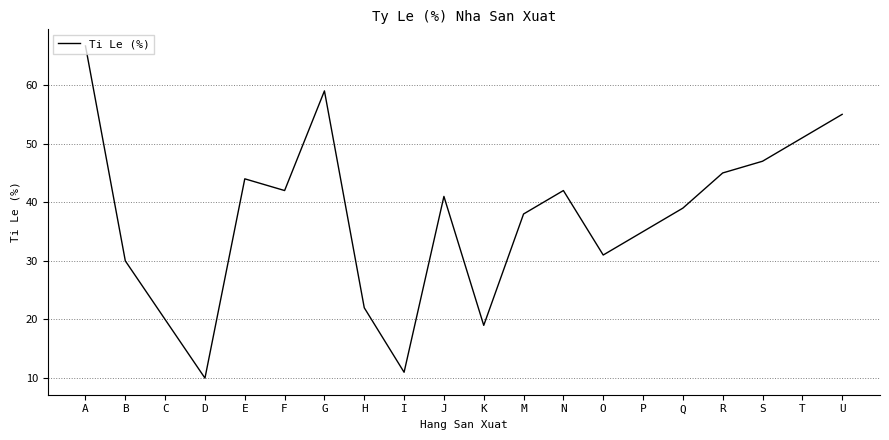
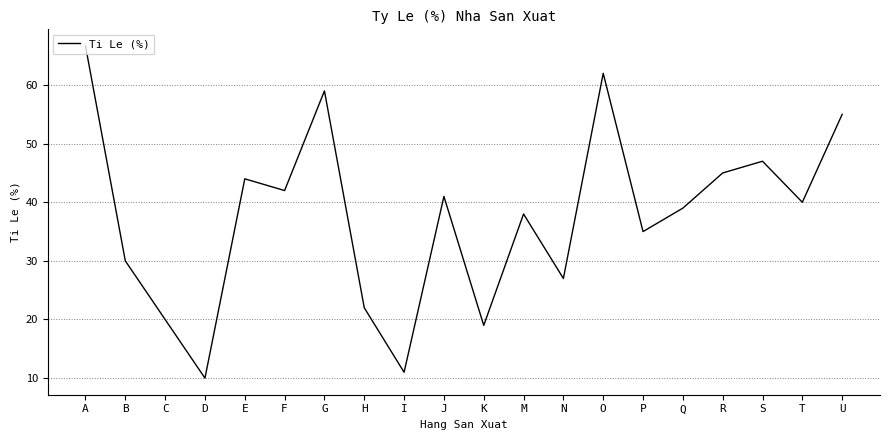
  {
    "B": 30,
    "C": 20,
    "D": 10,
    "E": 44,
    "F": 42,
    "G": 59,
    "H": 22,
    "I": 11,
    "J": 41,
    "K": 19,
    "M": 38,
-   "N": 42,
-   "O": 31,
+   "N": 27,
+   "O": 62,
    "P": 35,
    "Q": 39,
    "R": 45,
    "S": 47,
-   "T": 51,
+   "T": 40,
    "U": 55
  }
